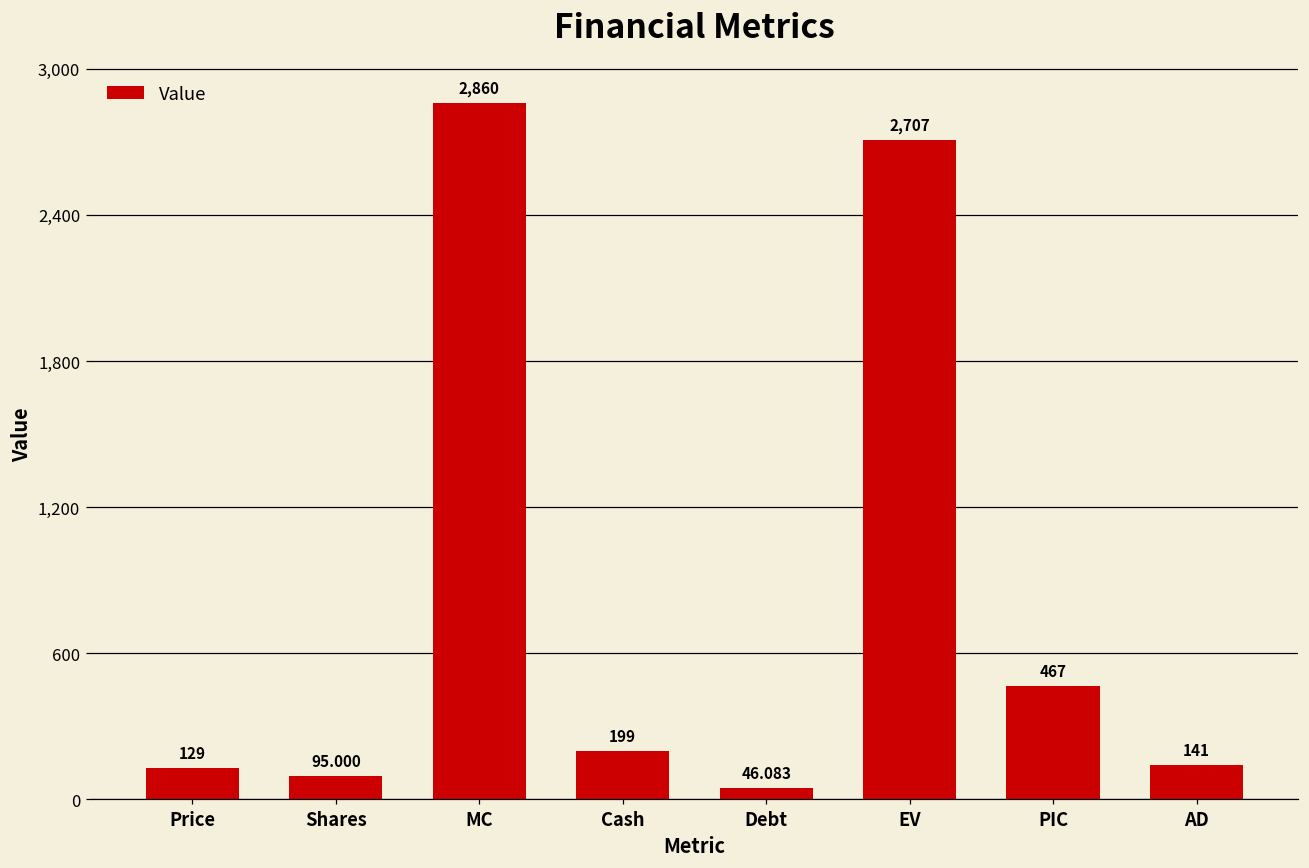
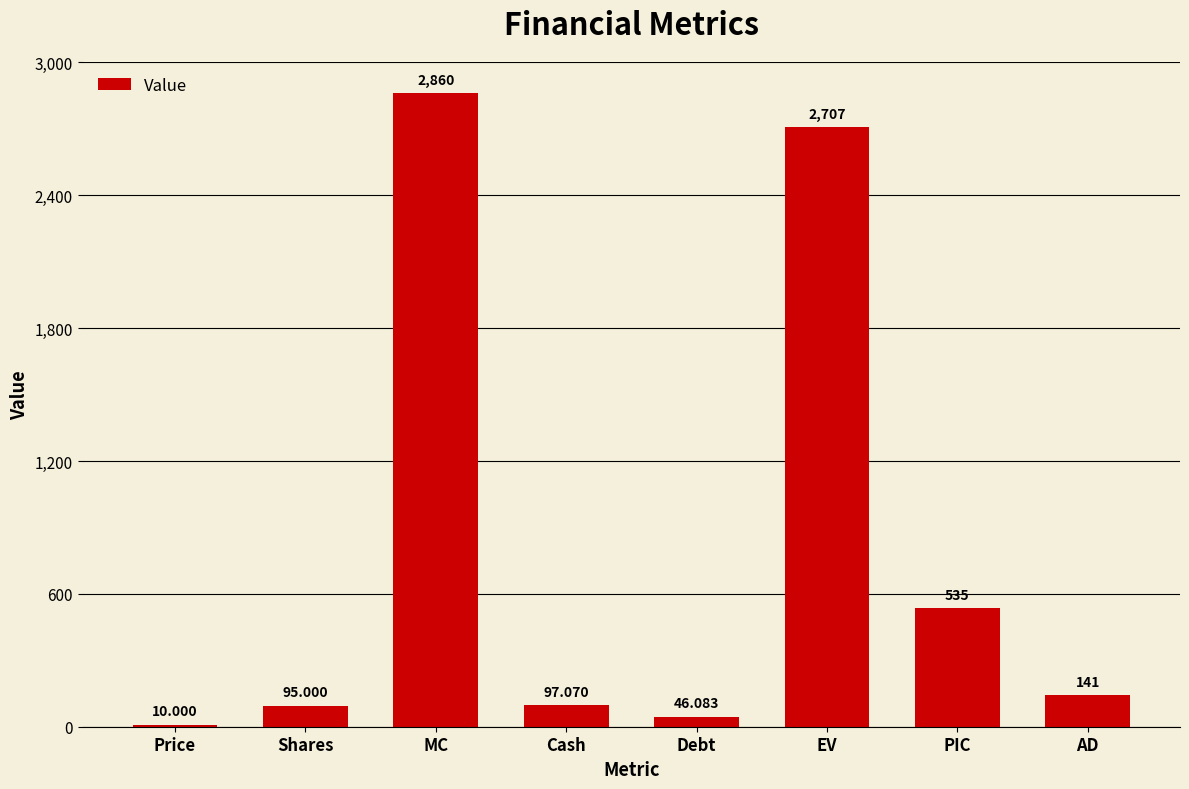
  {
-   "Price": "129",
+   "Price": "10.000",
    "Shares": "95.000",
    "MC": "2,860",
-   "Cash": "199",
+   "Cash": "97.070",
    "Debt": "46.083",
    "EV": "2,707",
-   "PIC": "467",
+   "PIC": "535",
    "AD": "141"
  }
